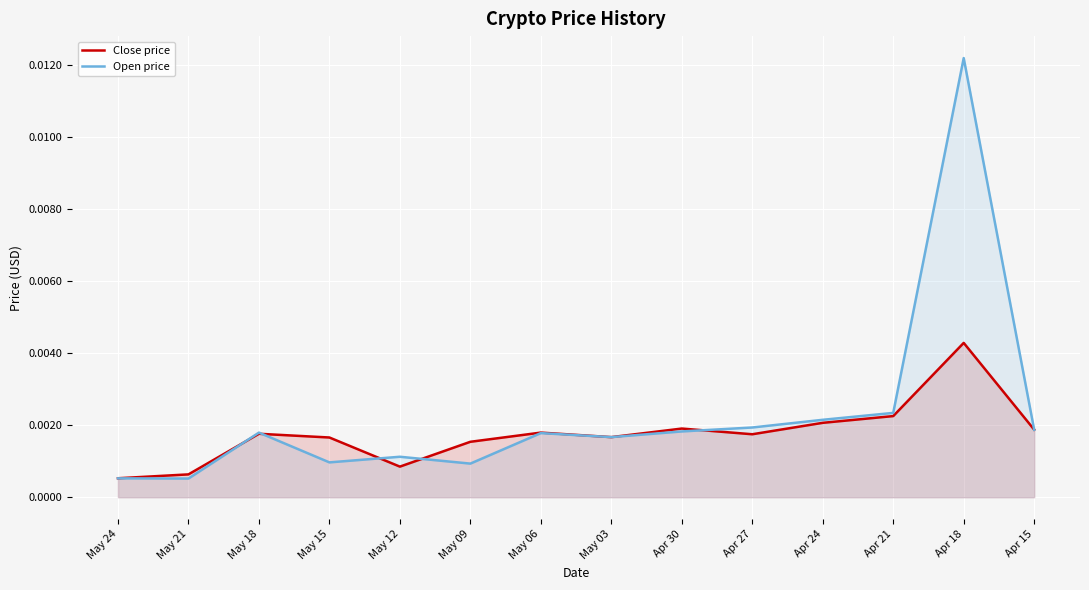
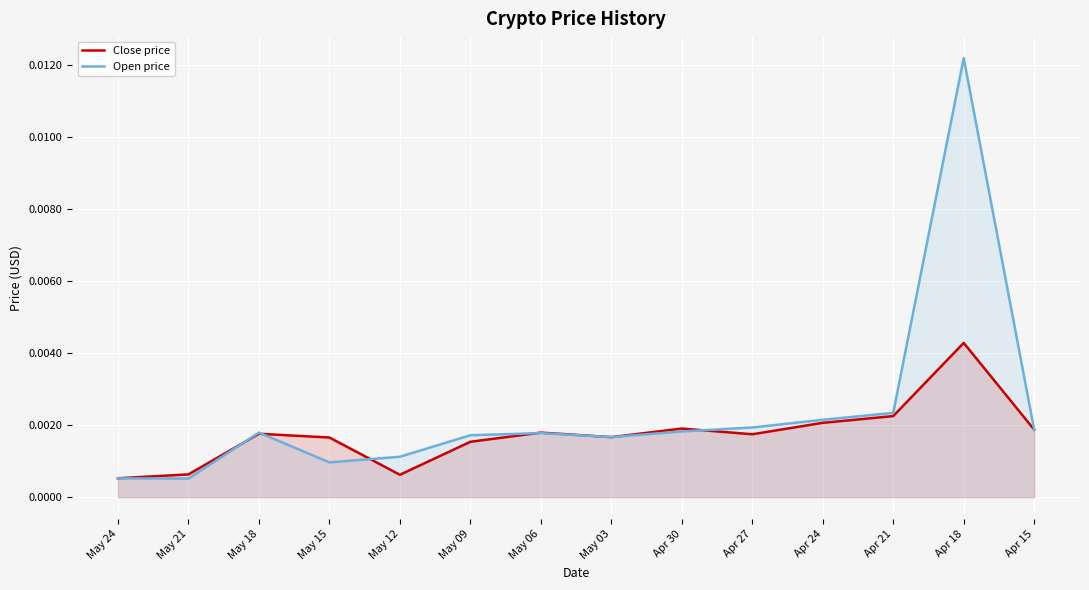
  {
    "Close price": {
      "May 21": 0.0006,
      "May 15": 0.0017,
-     "May 12": 0.0008,
+     "May 12": 0.0006,
      "May 09": 0.0015,
      "Apr 30": 0.0019,
      "Apr 27": 0.0017,
      "Apr 24": 0.0021,
      "Apr 21": 0.0023,
      "Apr 18": 0.0043
    },
    "Open price": {
      "May 21": 0.0005,
      "May 15": 0.0010,
      "May 12": 0.0011,
-     "May 09": 0.0009,
+     "May 09": 0.0017,
      "Apr 30": 0.0018,
      "Apr 27": 0.0019,
      "Apr 24": 0.0021,
      "Apr 21": 0.0023,
      "Apr 18": 0.0122
    }
  }
